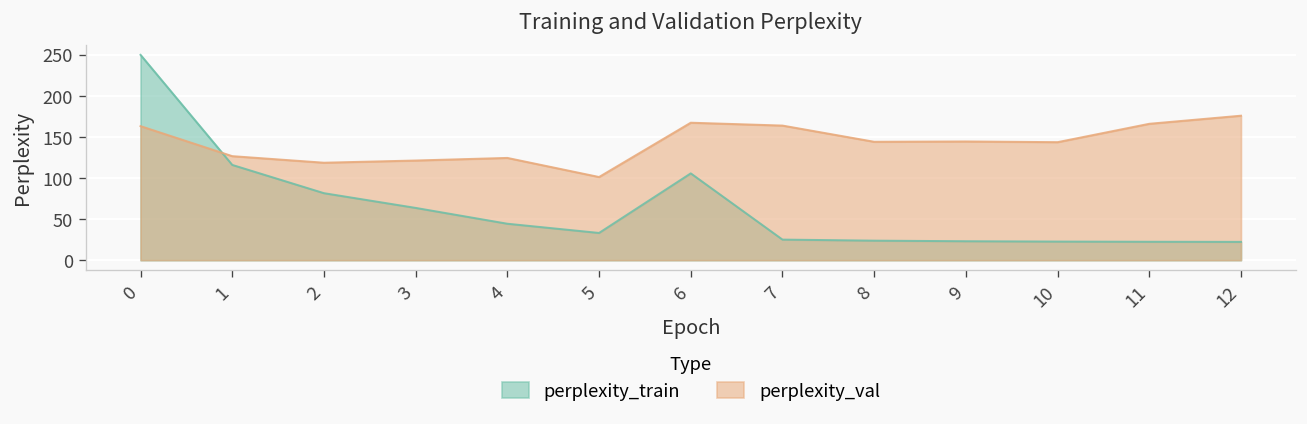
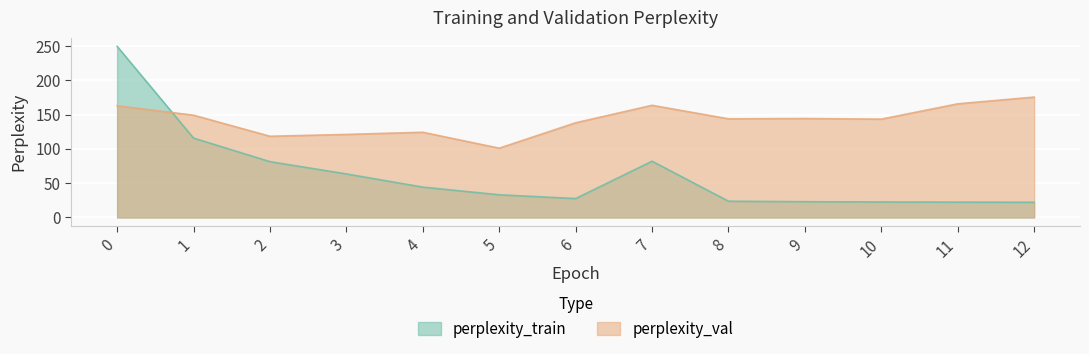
  {
    "perplexity_train": {
      "0": 250,
      "1": 120,
      "2": 80,
      "3": 60,
      "4": 40,
      "5": 30,
-     "6": 110,
-     "7": 30,
+     "6": 30,
+     "7": 80,
      "8": 20,
      "9": 20,
      "10": 20,
      "11": 20,
      "12": 20
    },
    "perplexity_val": {
      "0": 160,
-     "1": 130,
+     "1": 150,
      "2": 120,
      "3": 120,
      "4": 120,
      "5": 100,
-     "6": 170,
+     "6": 140,
      "7": 160,
      "8": 140,
      "9": 140,
      "10": 140,
      "11": 170,
      "12": 180
    }
  }
